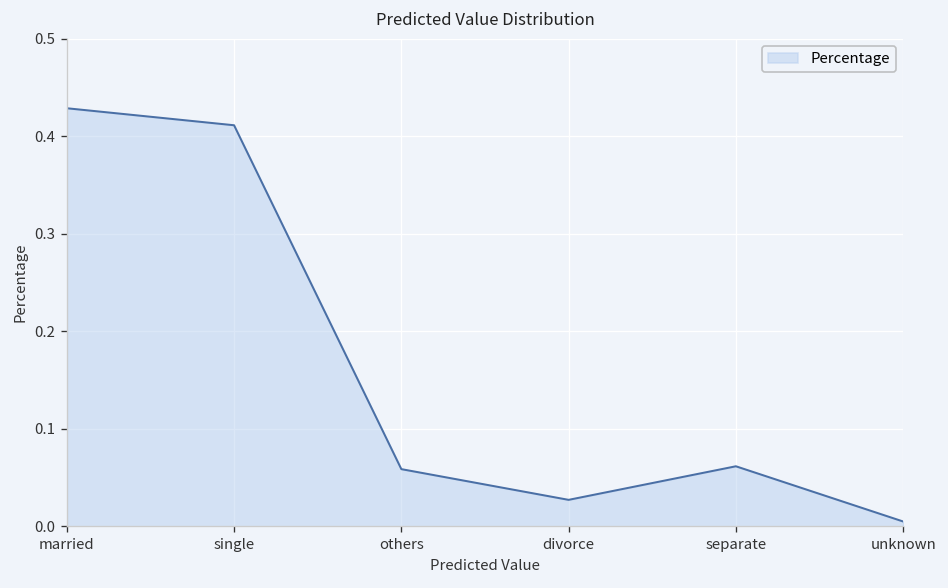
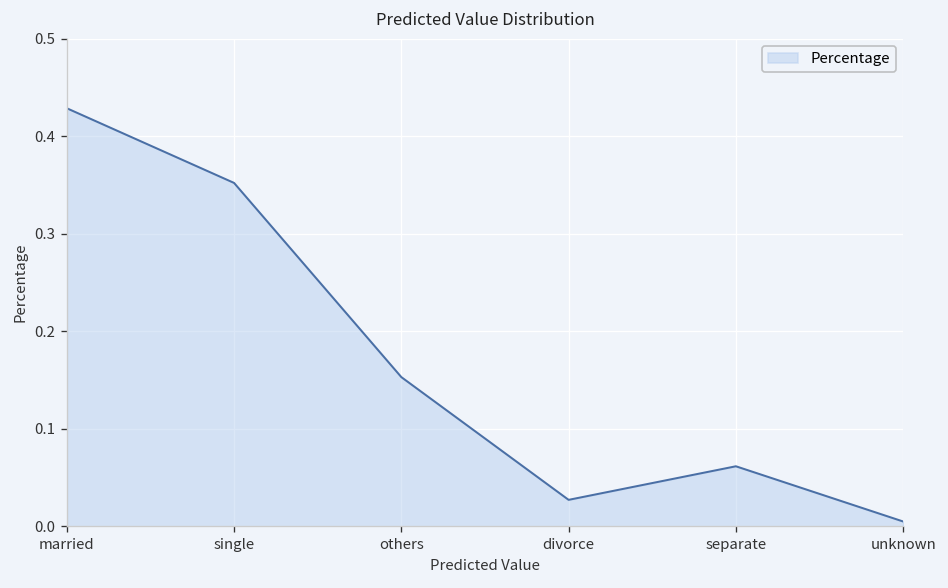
  {
    "married": 0.43,
-   "single": 0.41,
-   "others": 0.06,
+   "single": 0.35,
+   "others": 0.15,
    "divorce": 0.03,
    "separate": 0.06,
    "unknown": 0.01
  }
